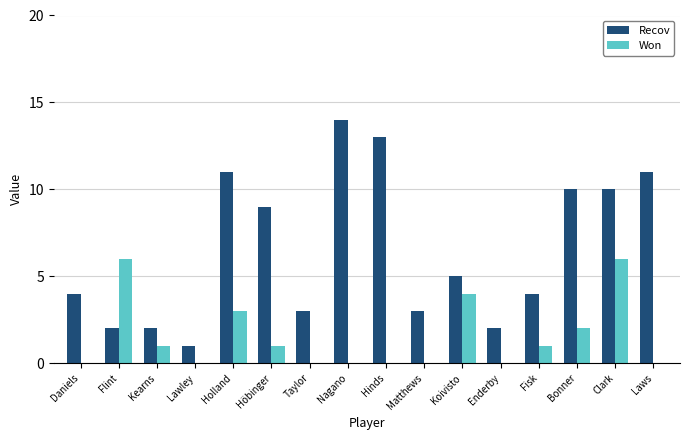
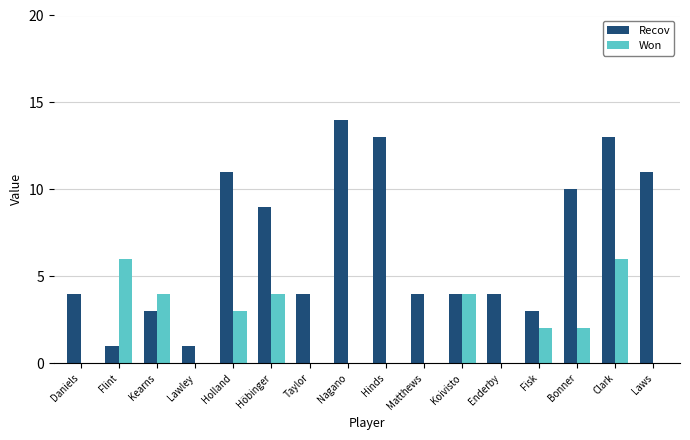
  {
    "Recov": {
      "Daniels": 4,
-     "Flint": 2,
-     "Kearns": 2,
+     "Flint": 1,
+     "Kearns": 3,
      "Lawley": 1,
      "Holland": 11,
      "Höbinger": 9,
-     "Taylor": 3,
+     "Taylor": 4,
      "Nagano": 14,
      "Hinds": 13,
-     "Matthews": 3,
-     "Koivisto": 5,
-     "Enderby": 2,
-     "Fisk": 4,
+     "Matthews": 4,
+     "Koivisto": 4,
+     "Enderby": 4,
+     "Fisk": 3,
      "Bonner": 10,
-     "Clark": 10,
+     "Clark": 13,
      "Laws": 11
    },
    "Won": {
      "Daniels": 0,
      "Flint": 6,
-     "Kearns": 1,
+     "Kearns": 4,
      "Lawley": 0,
      "Holland": 3,
-     "Höbinger": 1,
+     "Höbinger": 4,
      "Taylor": 0,
      "Nagano": 0,
      "Hinds": 0,
      "Matthews": 0,
      "Koivisto": 4,
      "Enderby": 0,
-     "Fisk": 1,
+     "Fisk": 2,
      "Bonner": 2,
      "Clark": 6,
      "Laws": 0
    }
  }
